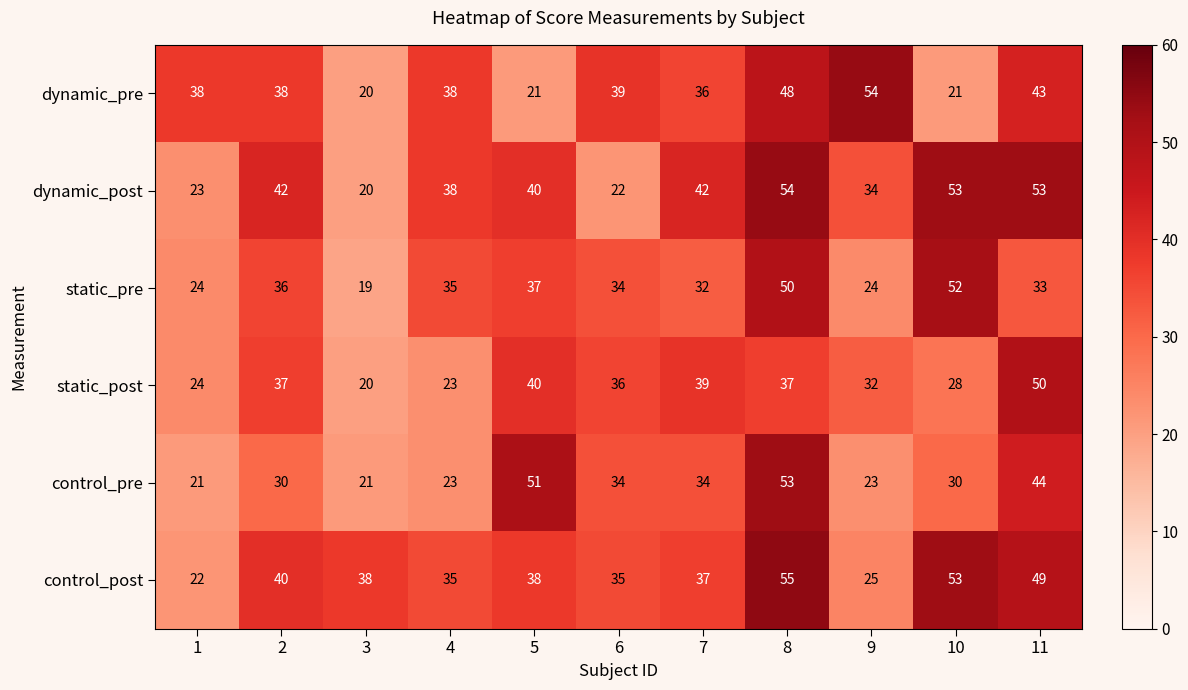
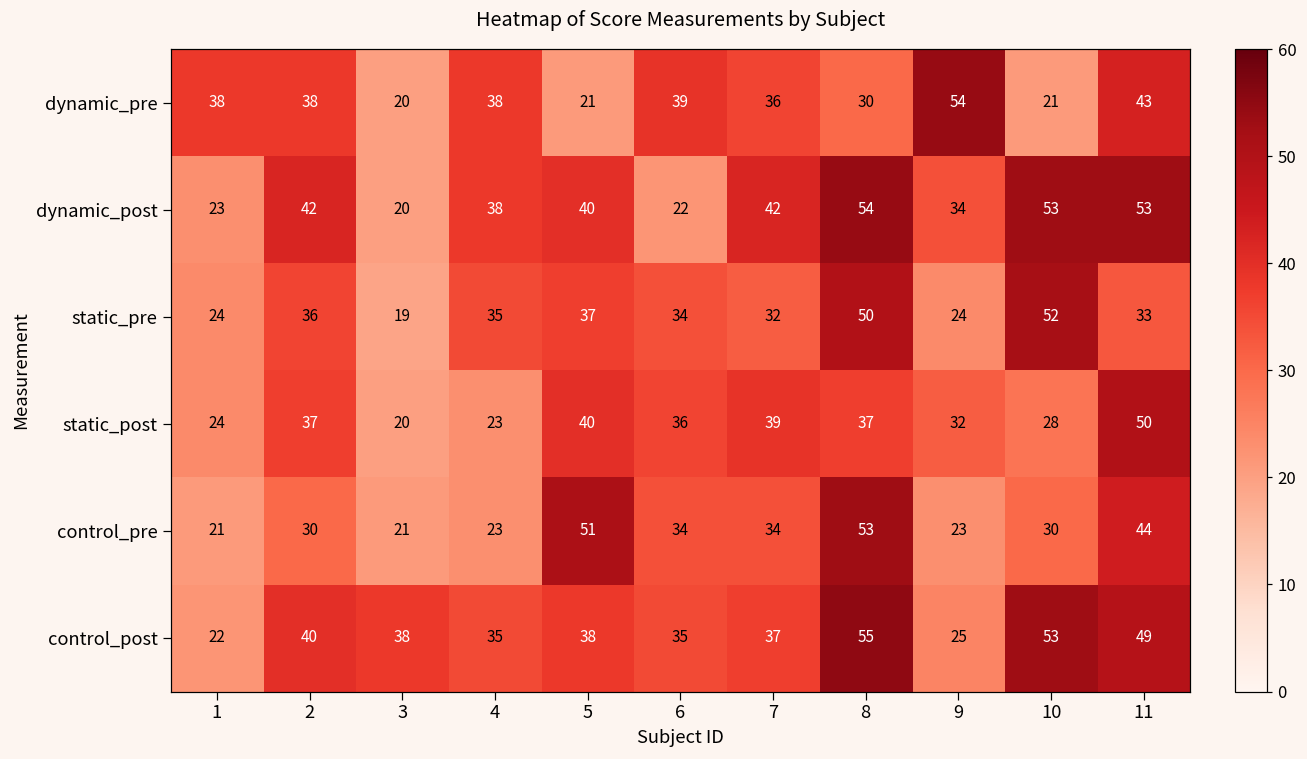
  {
    "dynamic_pre": {
      "1": 38,
      "2": 38,
      "3": 20,
      "4": 38,
      "5": 21,
      "6": 39,
      "7": 36,
-     "8": 48,
+     "8": 30,
      "9": 54,
      "10": 21,
      "11": 43
    },
    "dynamic_post": {
      "1": 23,
      "2": 42,
      "3": 20,
      "4": 38,
      "5": 40,
      "6": 22,
      "7": 42,
      "8": 54,
      "9": 34,
      "10": 53,
      "11": 53
    },
    "static_pre": {
      "1": 24,
      "2": 36,
      "3": 19,
      "4": 35,
      "5": 37,
      "6": 34,
      "7": 32,
      "8": 50,
      "9": 24,
      "10": 52,
      "11": 33
    },
    "static_post": {
      "1": 24,
      "2": 37,
      "3": 20,
      "4": 23,
      "5": 40,
      "6": 36,
      "7": 39,
      "8": 37,
      "9": 32,
      "10": 28,
      "11": 50
    },
    "control_pre": {
      "1": 21,
      "2": 30,
      "3": 21,
      "4": 23,
      "5": 51,
      "6": 34,
      "7": 34,
      "8": 53,
      "9": 23,
      "10": 30,
      "11": 44
    },
    "control_post": {
      "1": 22,
      "2": 40,
      "3": 38,
      "4": 35,
      "5": 38,
      "6": 35,
      "7": 37,
      "8": 55,
      "9": 25,
      "10": 53,
      "11": 49
    }
  }
